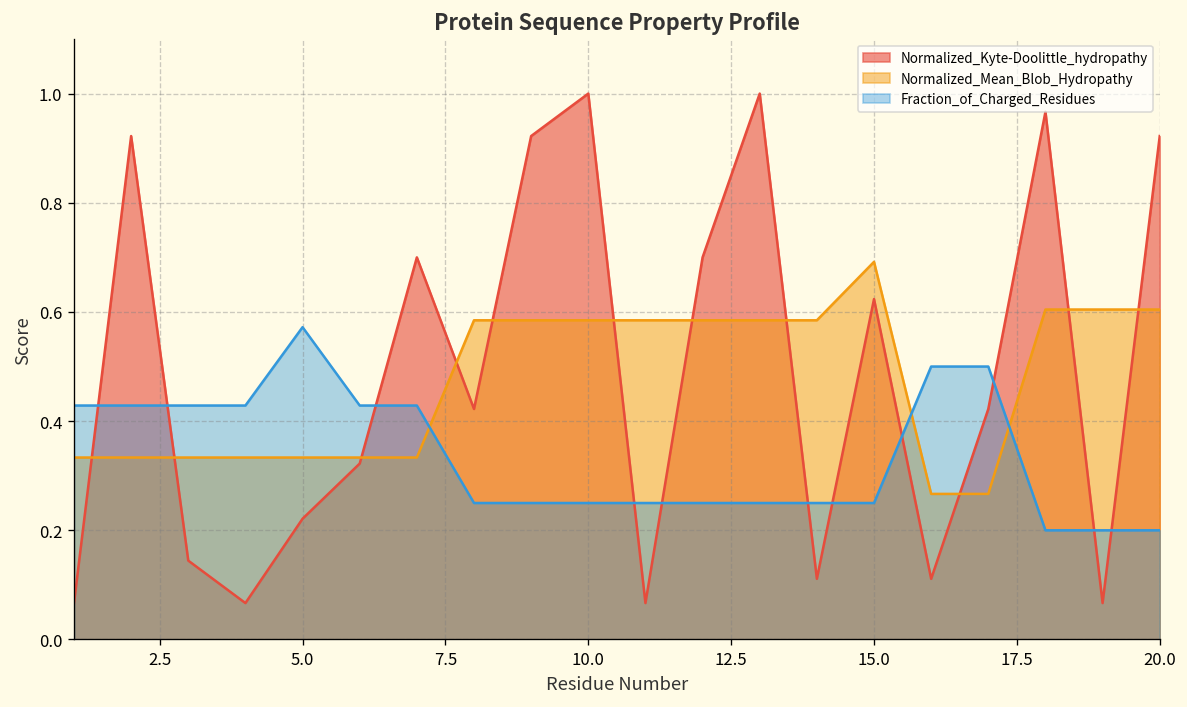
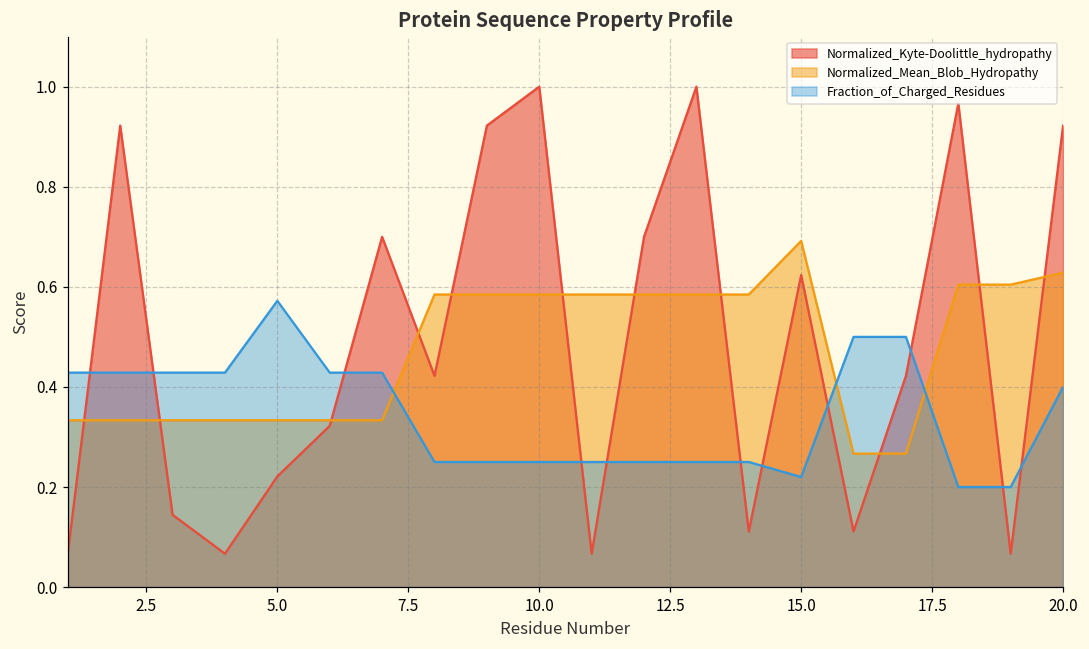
  {
    "Normalized_Kyte-Doolittle_hydropathy": {
      "5.0": 0.22,
      "10.0": 1.00,
      "15.0": 0.62,
      "20.0": 0.92
    },
    "Normalized_Mean_Blob_Hydropathy": {
      "5.0": 0.33,
      "10.0": 0.58,
      "15.0": 0.69,
-     "20.0": 0.60
+     "20.0": 0.63
    },
    "Fraction_of_Charged_Residues": {
      "5.0": 0.57,
      "10.0": 0.25,
-     "15.0": 0.25,
-     "20.0": 0.2
+     "15.0": 0.22,
+     "20.0": 0.4
    }
  }
